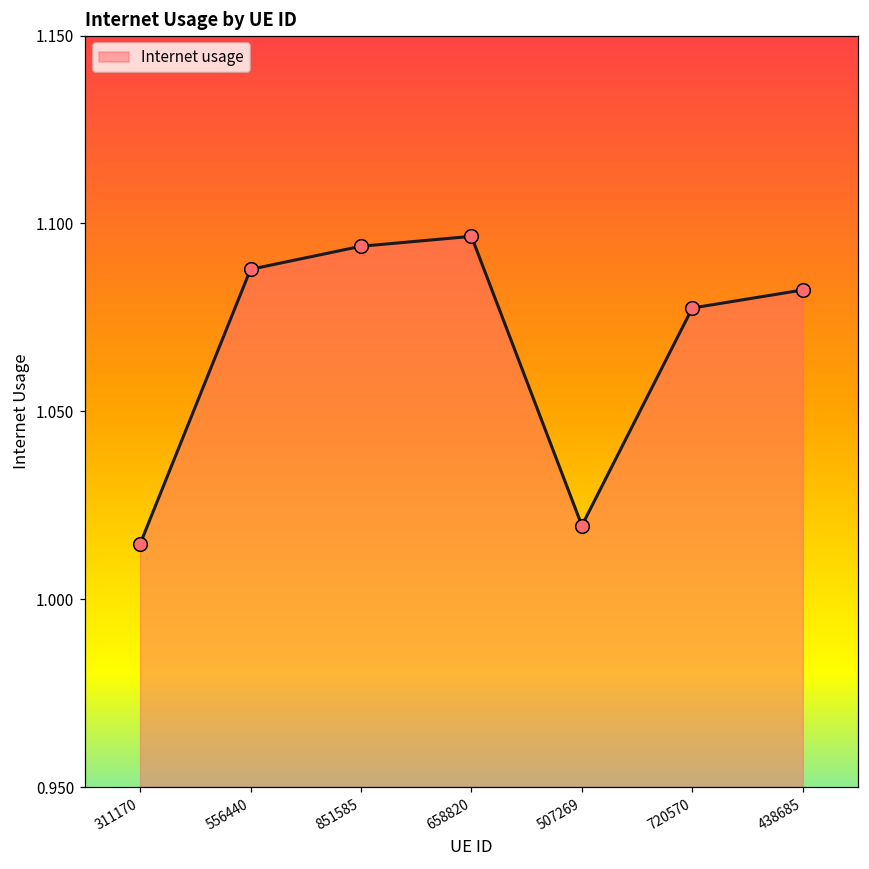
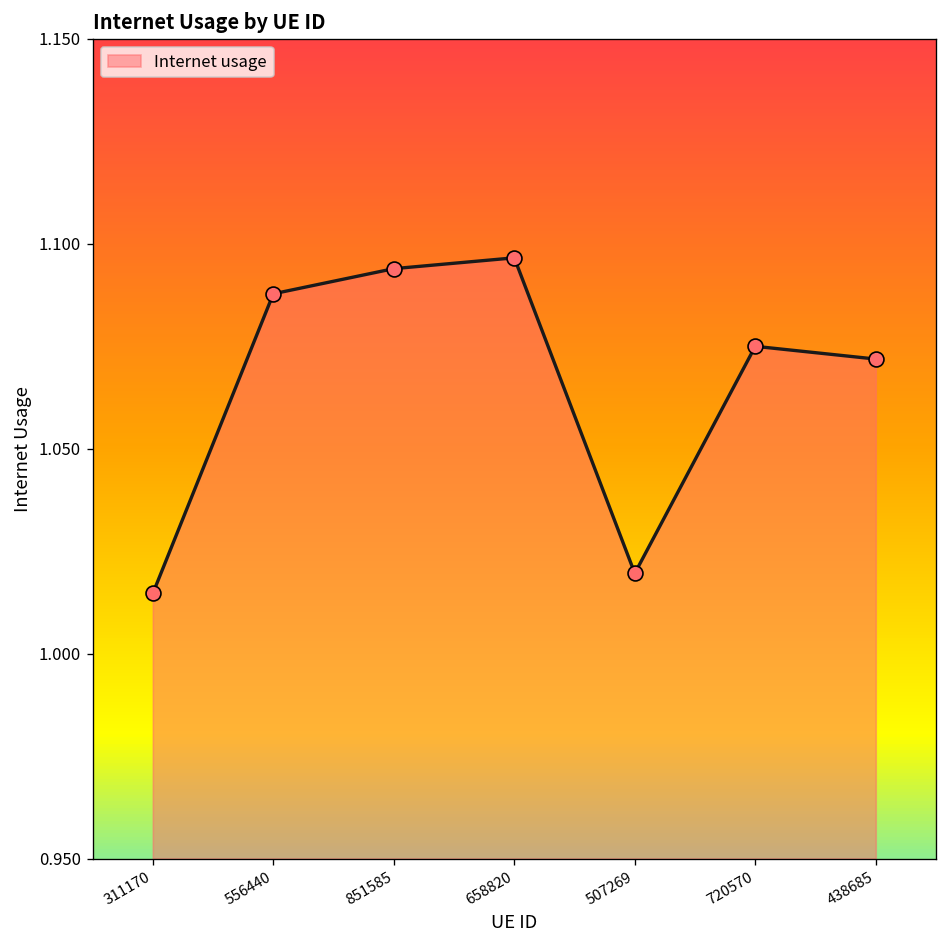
  {
    "311170": 1.015,
    "556440": 1.088,
    "851585": 1.094,
    "658820": 1.097,
    "507269": 1.020,
-   "720570": 1.077,
-   "438685": 1.082
+   "720570": 1.075,
+   "438685": 1.072
  }
